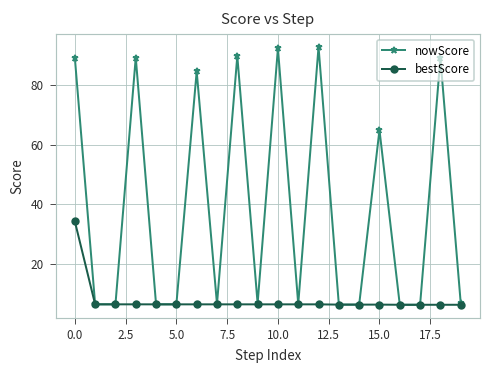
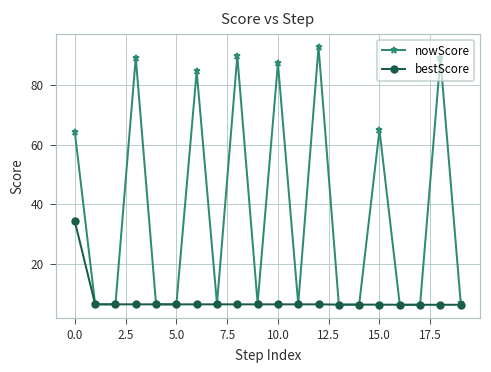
  {
    "nowScore": {
-     "0.0": 89,
-     "10.0": 92,
+     "0.0": 64,
+     "10.0": 87,
      "15.0": 65
    },
    "bestScore": {
      "0.0": 34,
      "10.0": 7,
      "15.0": 6
    }
  }
